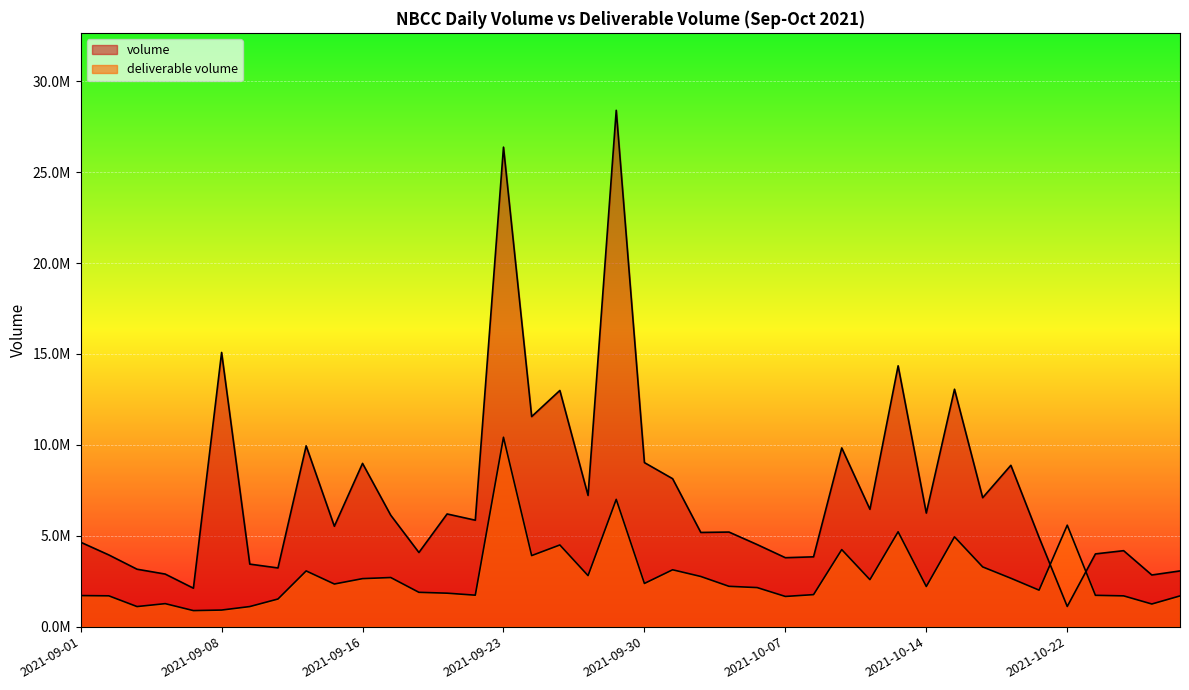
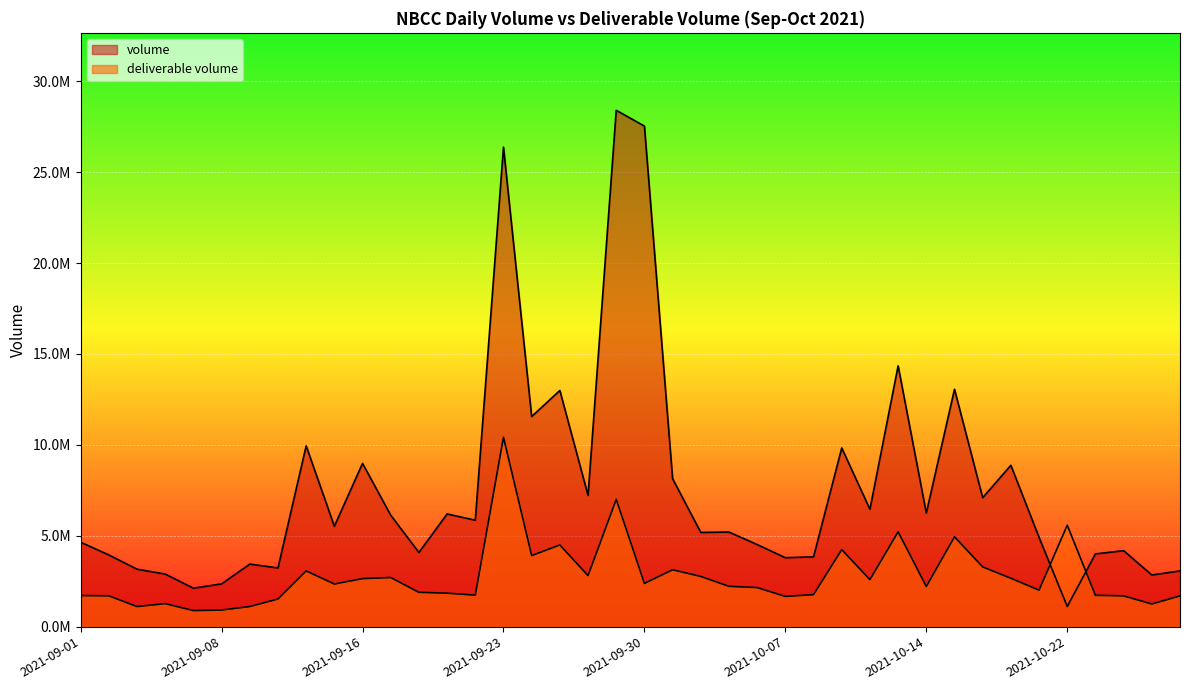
  {
    "volume": {
      "2021-09-01": 4600000,
-     "2021-09-08": 15100000,
+     "2021-09-08": 2400000,
      "2021-09-16": 9000000,
      "2021-09-23": 26400000,
-     "2021-09-30": 9000000,
+     "2021-09-30": 27500000,
      "2021-10-07": 3800000,
      "2021-10-14": 6200000,
      "2021-10-22": 1100000
    },
    "deliverable volume": {
      "2021-09-01": 1700000,
      "2021-09-08": 900000,
      "2021-09-16": 2600000,
      "2021-09-23": 10400000,
      "2021-09-30": 2400000,
      "2021-10-07": 1700000,
      "2021-10-14": 2200000,
      "2021-10-22": 5600000
    }
  }
